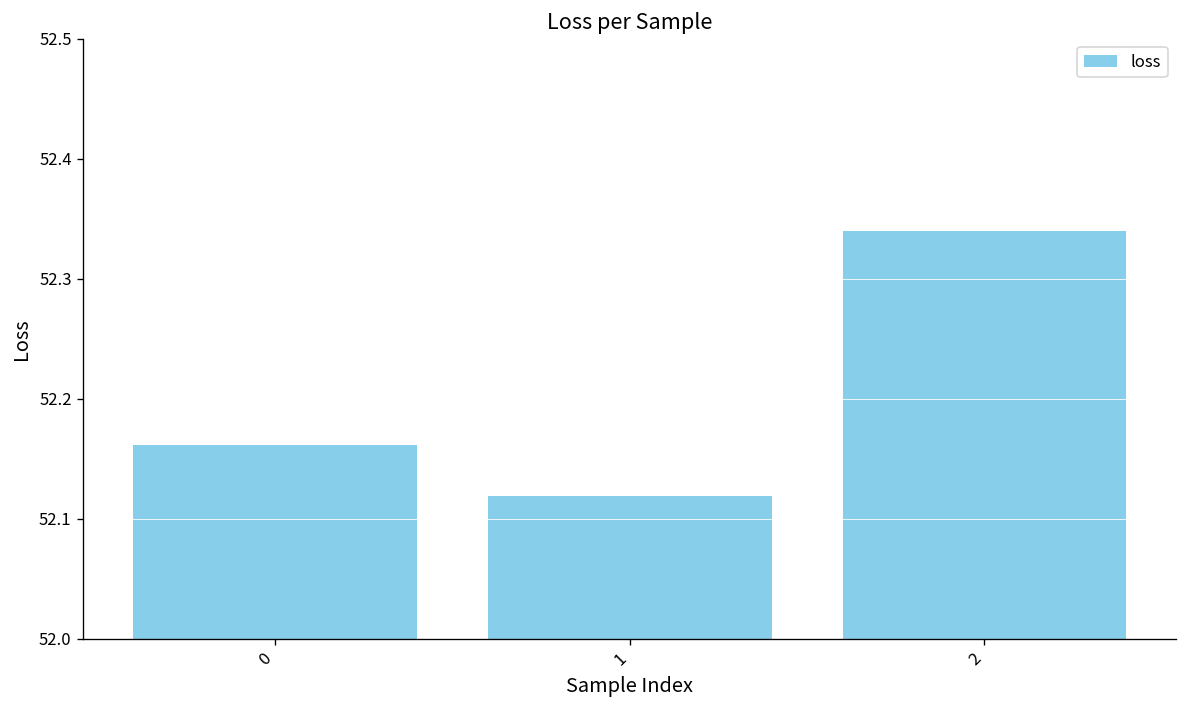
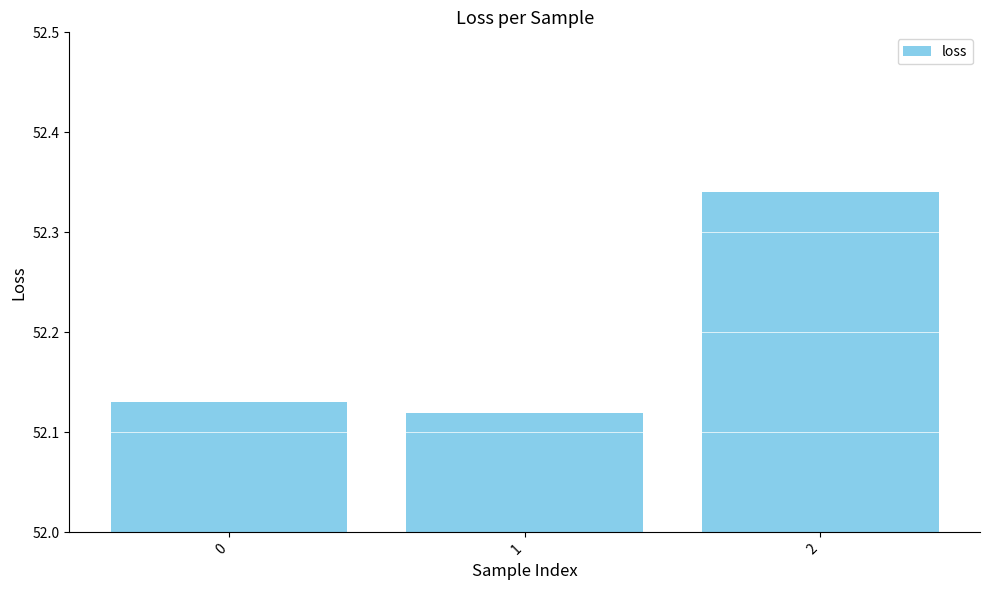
  {
-   "0": 52.16,
+   "0": 52.13,
    "1": 52.12,
    "2": 52.34
  }
